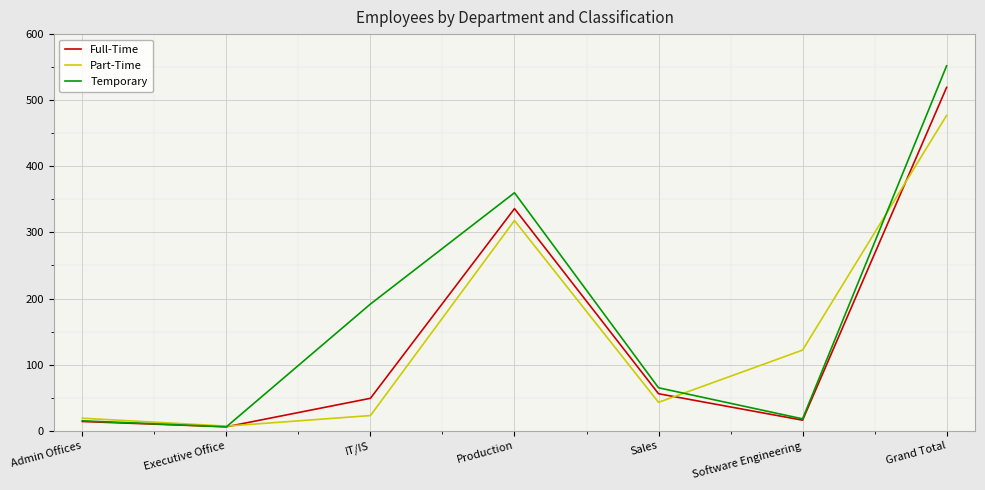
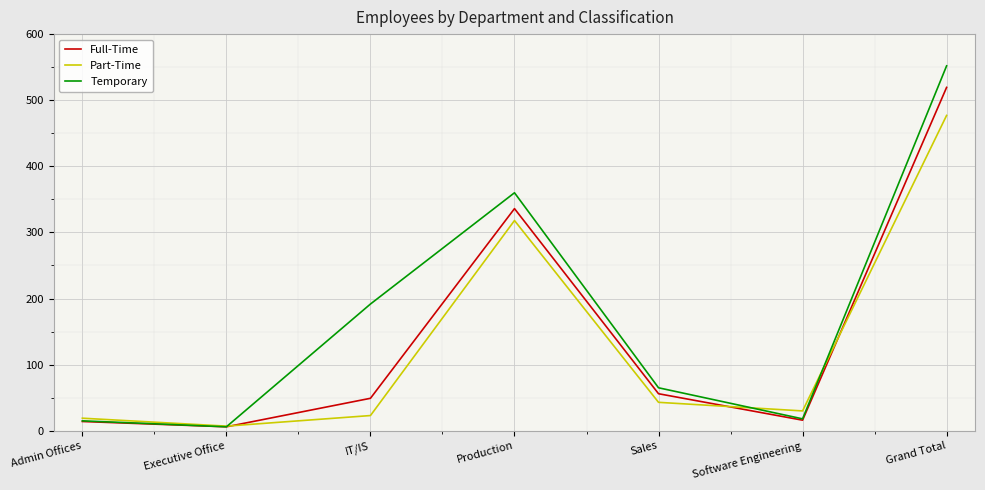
  {
    "Full-Time": {
      "IT/IS": 50,
      "Production": 340,
      "Sales": 60,
      "Grand Total": 520
    },
    "Part-Time": {
      "Admin Offices": 20,
      "IT/IS": 20,
      "Production": 320,
      "Sales": 40,
-     "Software Engineering": 120,
+     "Software Engineering": 30,
      "Grand Total": 480
    },
    "Temporary": {
      "IT/IS": 190,
      "Production": 360,
      "Sales": 70,
      "Grand Total": 550
    }
  }
